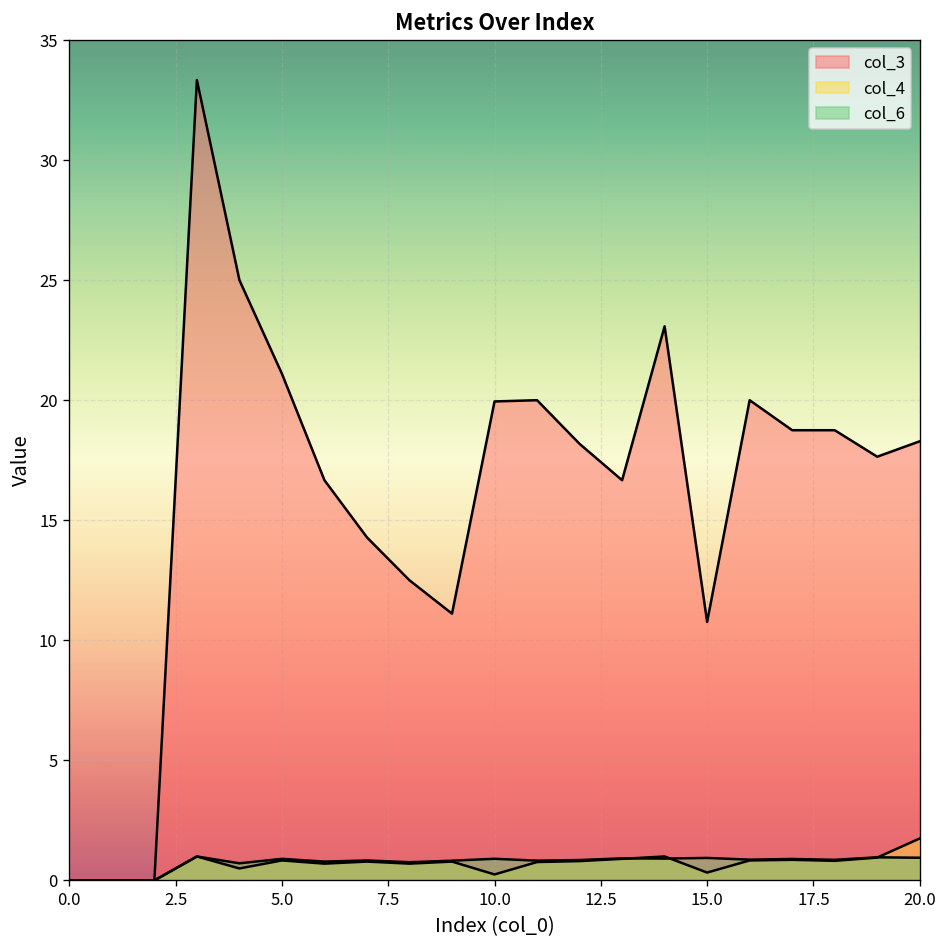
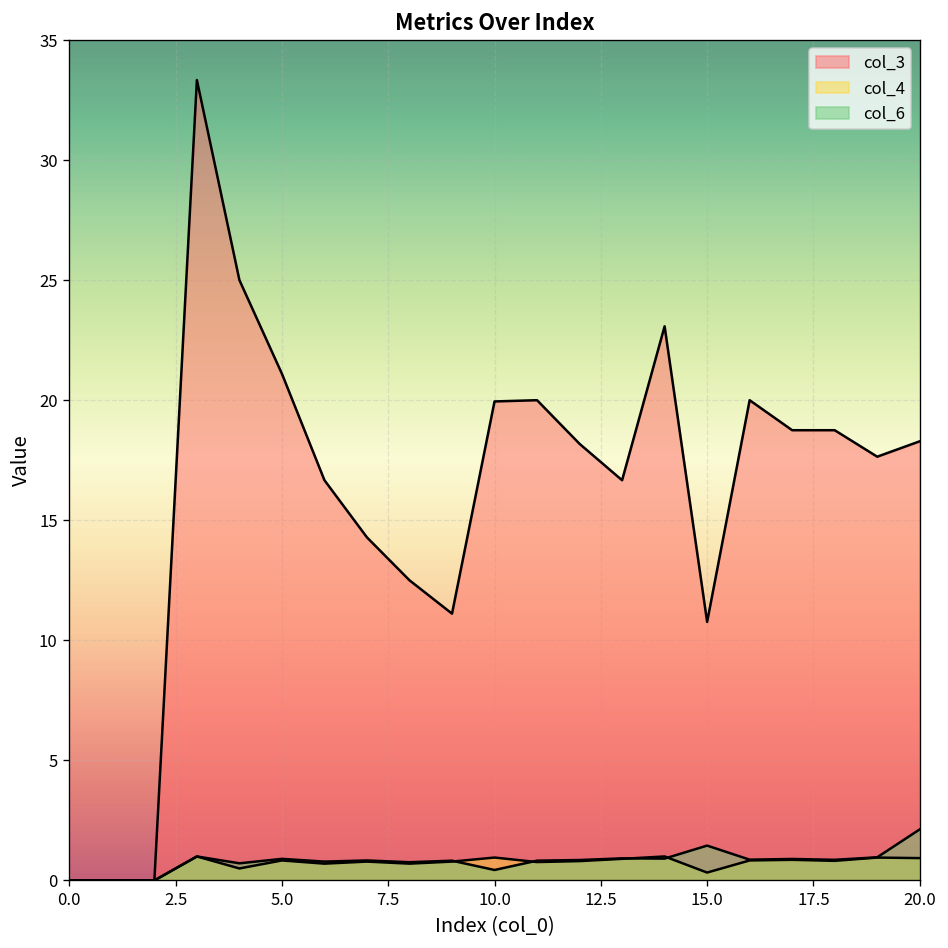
  {
    "col_3": {
      "5.0": 21.1,
      "10.0": 19.9,
      "15.0": 10.8,
      "20.0": 18.3
    },
    "col_4": {
-     "10.0": 0.3,
+     "10.0": 1.0,
      "15.0": 0.3,
-     "20.0": 1.7
+     "20.0": 0.9
    },
    "col_6": {
-     "10.0": 0.9,
-     "15.0": 0.9,
-     "20.0": 0.9
+     "10.0": 0.4,
+     "15.0": 1.5,
+     "20.0": 2.1
    }
  }
